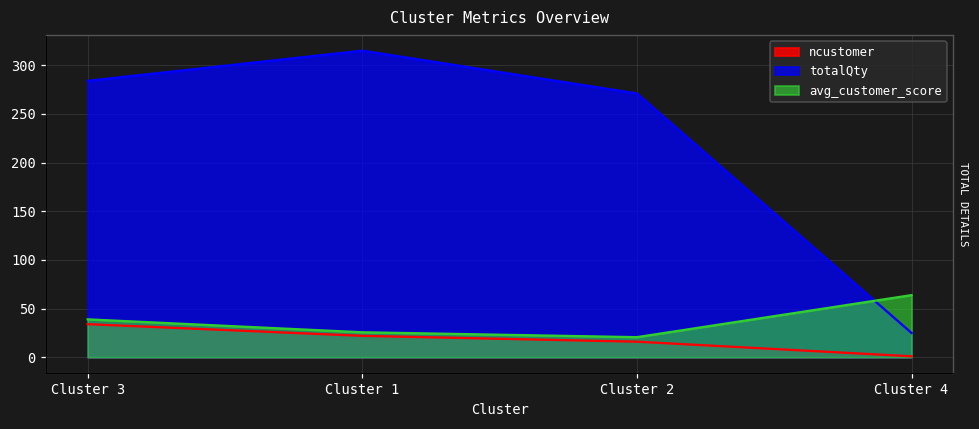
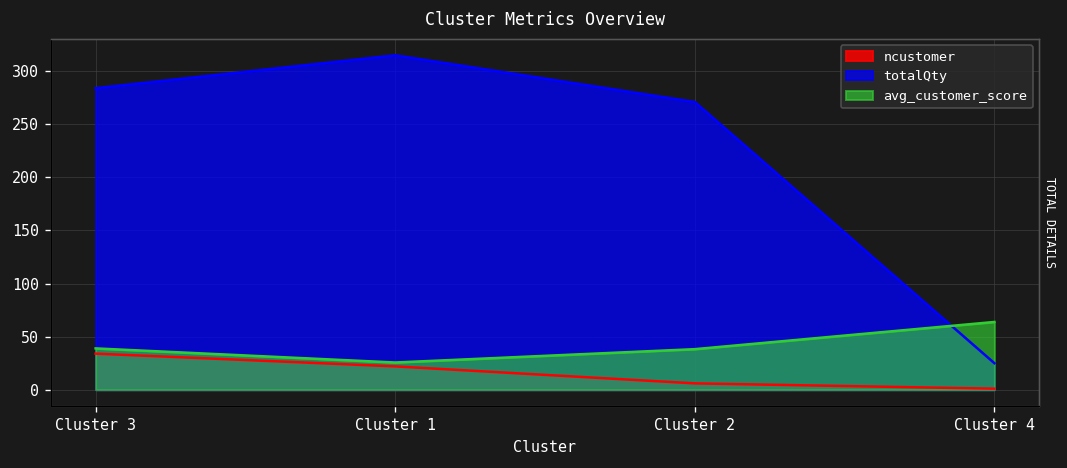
  {
    "ncustomer": {
      "Cluster 3": 30,
      "Cluster 1": 20,
-     "Cluster 2": 20,
+     "Cluster 2": 10,
      "Cluster 4": 0
    },
    "totalQty": {
      "Cluster 3": 280,
      "Cluster 1": 320,
      "Cluster 2": 270,
      "Cluster 4": 30
    },
    "avg_customer_score": {
      "Cluster 3": 40,
      "Cluster 1": 30,
-     "Cluster 2": 20,
+     "Cluster 2": 40,
      "Cluster 4": 60
    }
  }
